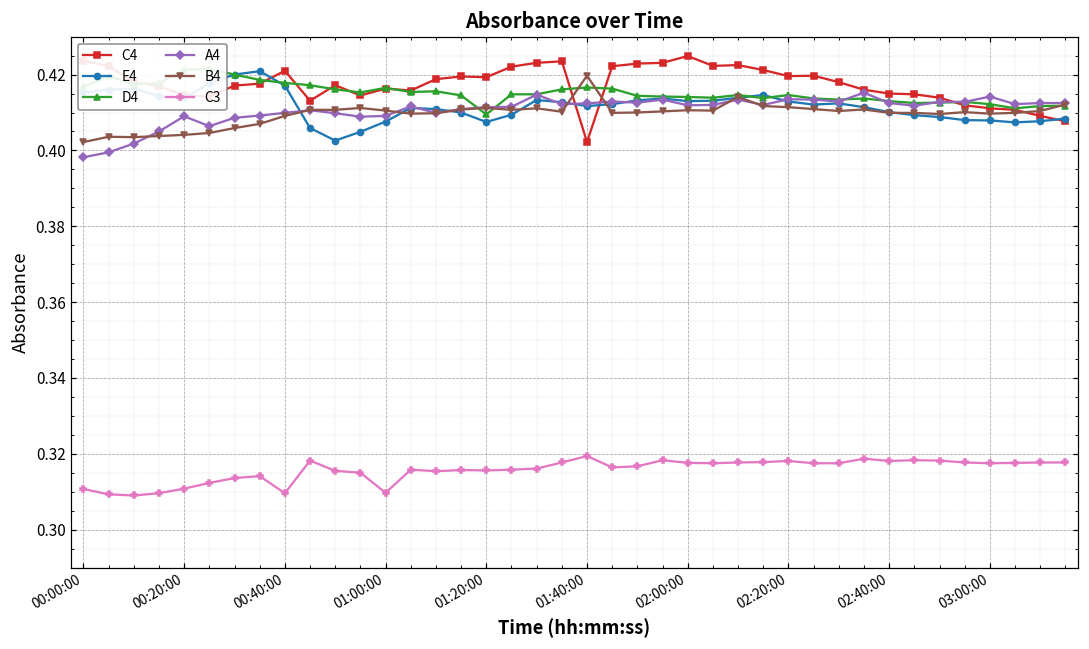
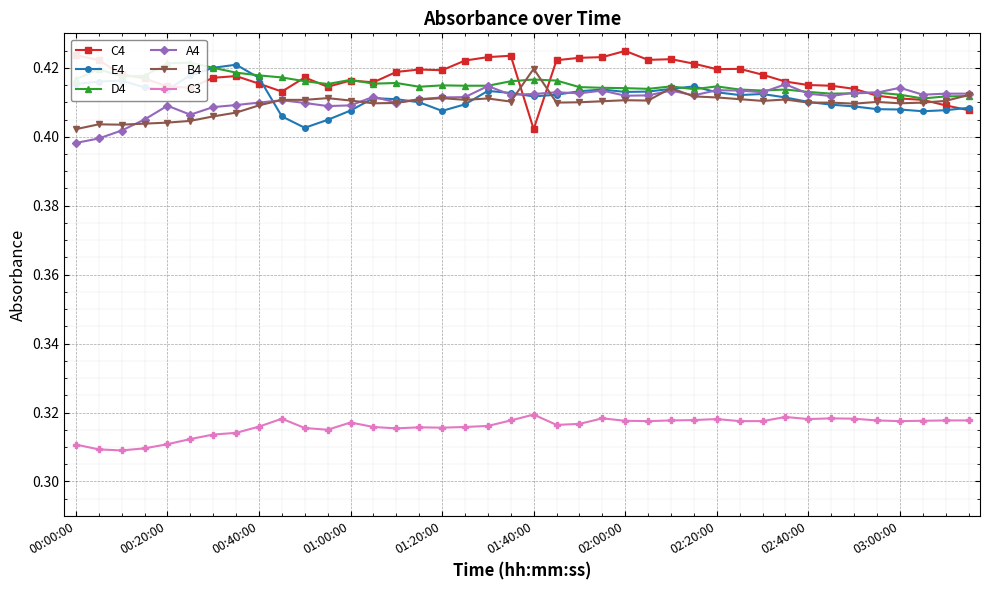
  {
    "C4": {
-     "00:40:00": 0.421,
+     "00:40:00": 0.415,
      "01:20:00": 0.419,
      "01:40:00": 0.402,
      "02:00:00": 0.425,
      "02:20:00": 0.420,
      "02:40:00": 0.415,
      "03:00:00": 0.411
    },
    "E4": {
      "01:00:00": 0.408,
      "01:20:00": 0.408,
      "02:00:00": 0.413,
      "03:00:00": 0.408
    },
    "D4": {
-     "01:20:00": 0.410,
+     "01:20:00": 0.415,
      "01:40:00": 0.417,
      "02:00:00": 0.414,
      "02:20:00": 0.415,
      "03:00:00": 0.412
    },
    "A4": {
      "00:00:00": 0.398,
      "00:20:00": 0.409,
      "00:40:00": 0.410,
      "01:00:00": 0.409,
      "02:00:00": 0.412,
      "03:00:00": 0.414
    },
    "B4": {
      "00:00:00": 0.402,
      "00:20:00": 0.404,
      "00:40:00": 0.409,
      "01:00:00": 0.411,
      "01:40:00": 0.420,
      "02:00:00": 0.411,
      "02:20:00": 0.411,
      "03:00:00": 0.410
    },
    "C3": {
      "00:00:00": 0.311,
      "00:20:00": 0.311,
-     "00:40:00": 0.310,
-     "01:00:00": 0.310,
+     "00:40:00": 0.316,
+     "01:00:00": 0.317,
      "01:20:00": 0.316,
      "01:40:00": 0.319,
      "02:00:00": 0.318,
      "02:20:00": 0.318,
      "02:40:00": 0.318,
      "03:00:00": 0.318
    }
  }
